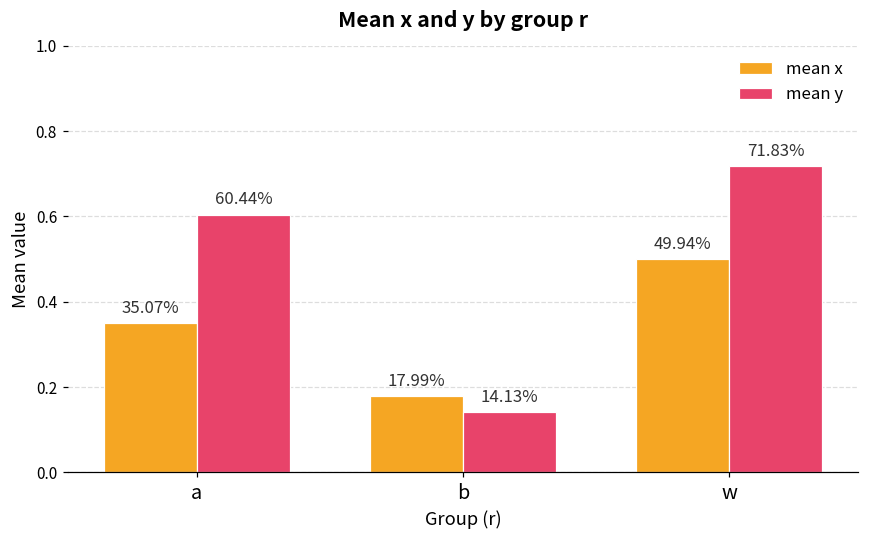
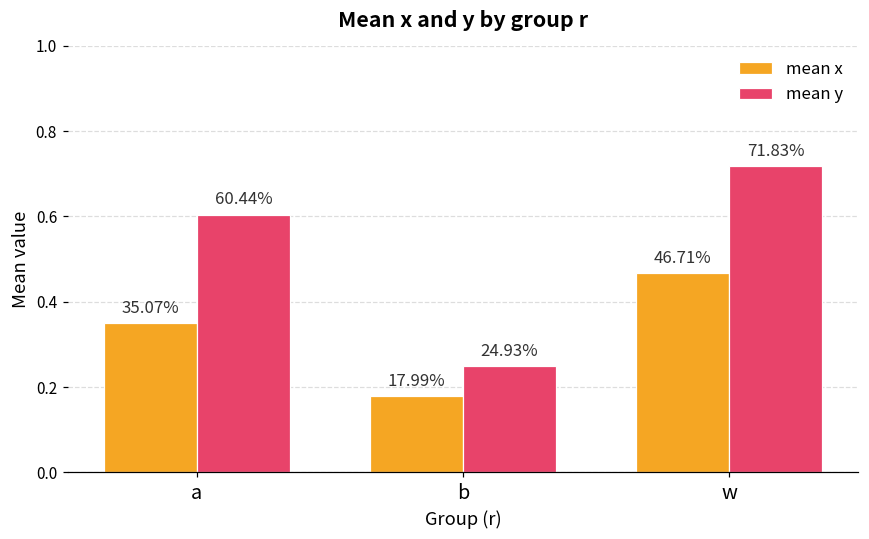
  {
    "mean x": {
      "a": "35.07%",
      "b": "17.99%",
-     "w": "49.94%"
+     "w": "46.71%"
    },
    "mean y": {
      "a": "60.44%",
-     "b": "14.13%",
+     "b": "24.93%",
      "w": "71.83%"
    }
  }
